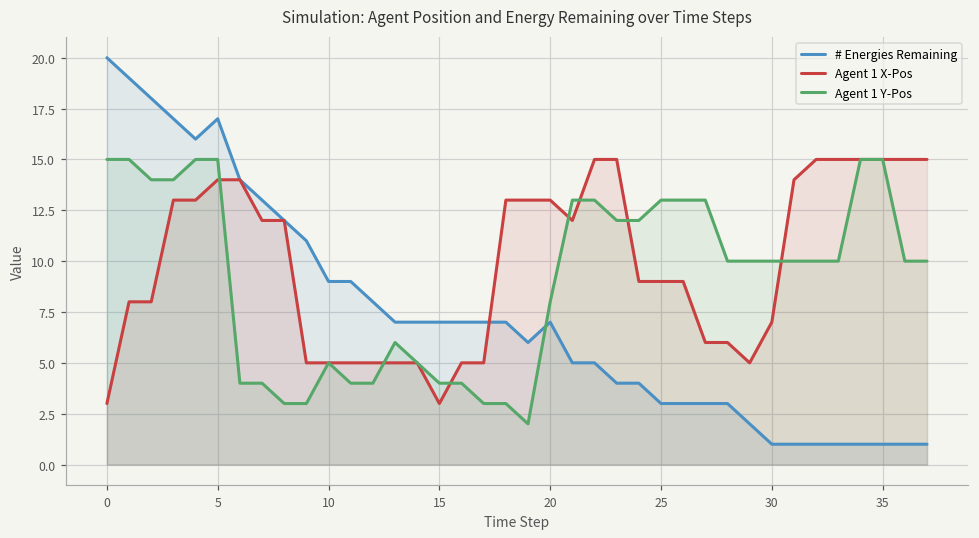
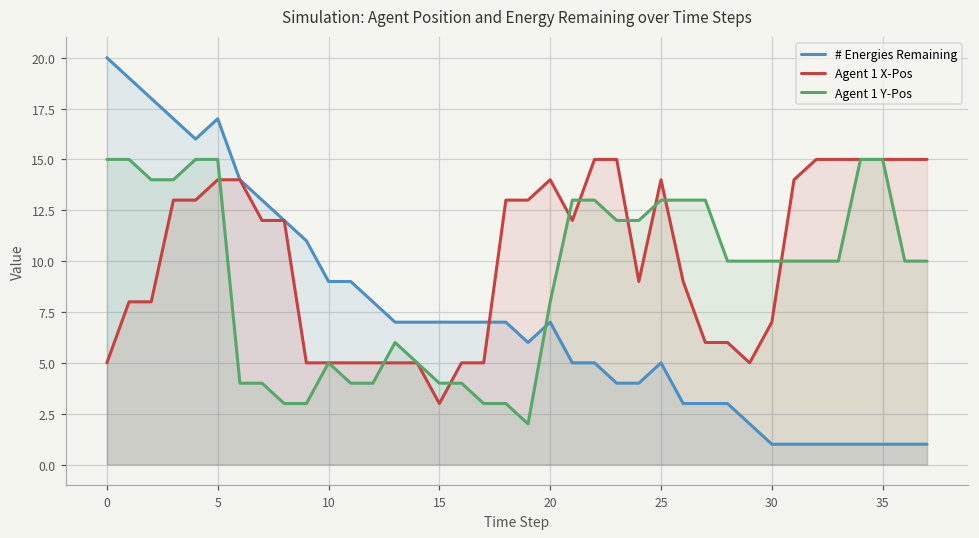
  {
    "# Energies Remaining": {
      "0": 20,
      "5": 17,
      "10": 9,
      "15": 7,
      "20": 7,
-     "25": 3,
+     "25": 5,
      "30": 1,
      "35": 1
    },
    "Agent 1 X-Pos": {
-     "0": 3,
+     "0": 5,
      "5": 14,
      "15": 3,
-     "20": 13,
-     "25": 9,
+     "20": 14,
+     "25": 14,
      "30": 7
    },
    "Agent 1 Y-Pos": {
      "0": 15,
      "5": 15,
      "15": 4,
      "20": 8,
      "25": 13,
      "30": 10
    }
  }
